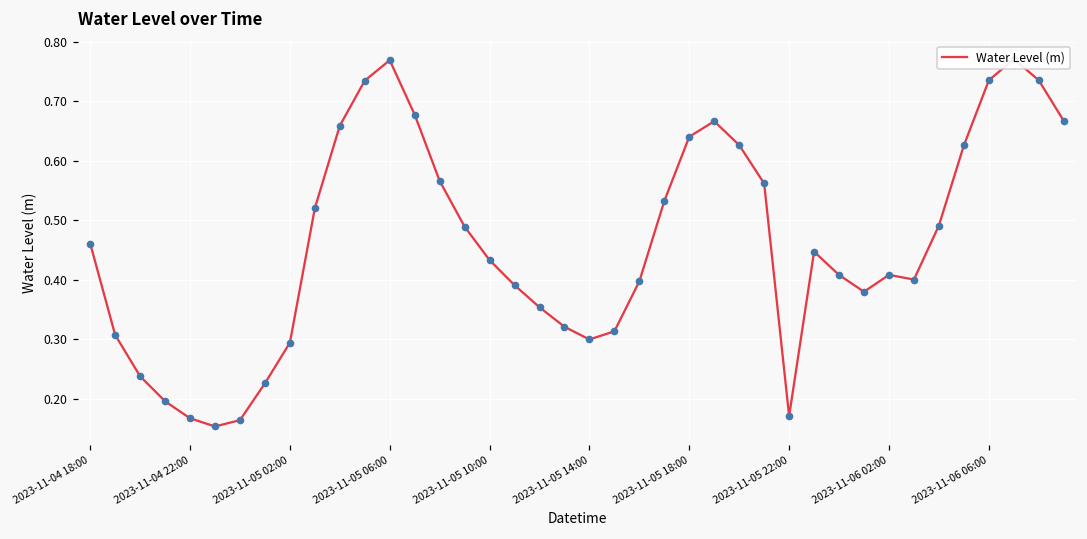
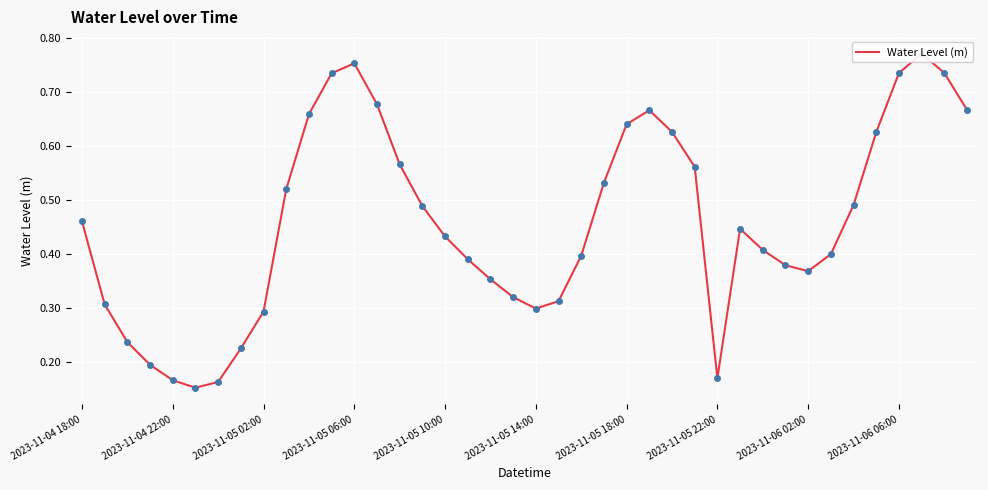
  {
    "2023-11-04 18:00": 0.46,
    "2023-11-04 22:00": 0.17,
    "2023-11-05 02:00": 0.29,
-   "2023-11-05 06:00": 0.77,
+   "2023-11-05 06:00": 0.75,
    "2023-11-05 10:00": 0.43,
    "2023-11-05 14:00": 0.30,
    "2023-11-05 18:00": 0.64,
    "2023-11-05 22:00": 0.17,
-   "2023-11-06 02:00": 0.41,
+   "2023-11-06 02:00": 0.37,
    "2023-11-06 06:00": 0.74
  }
